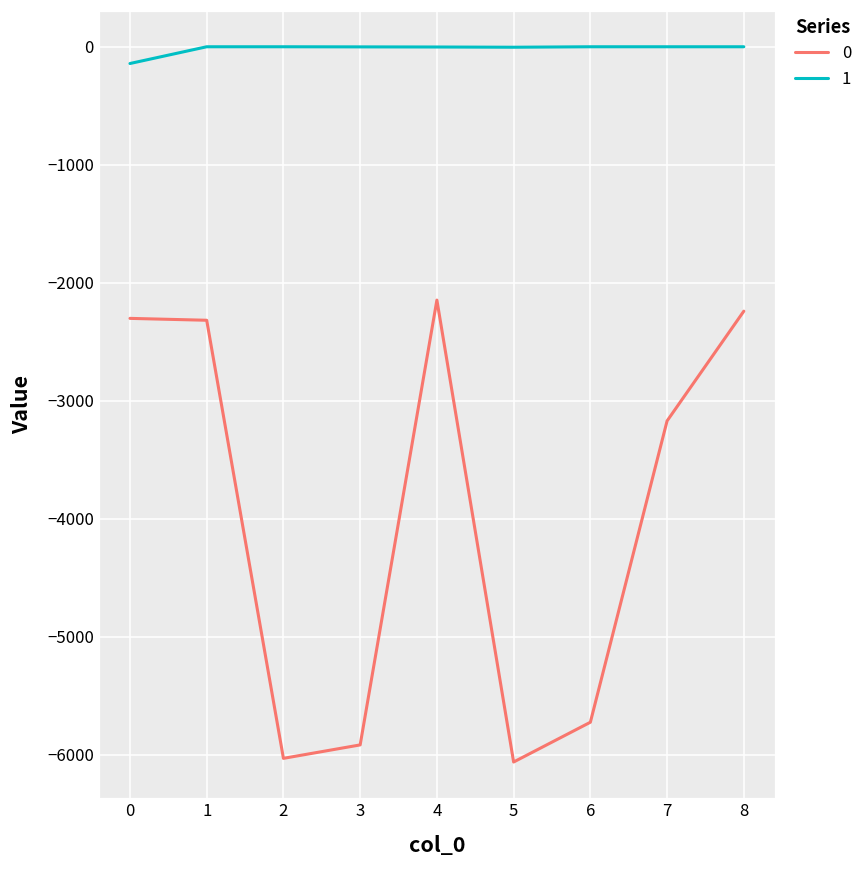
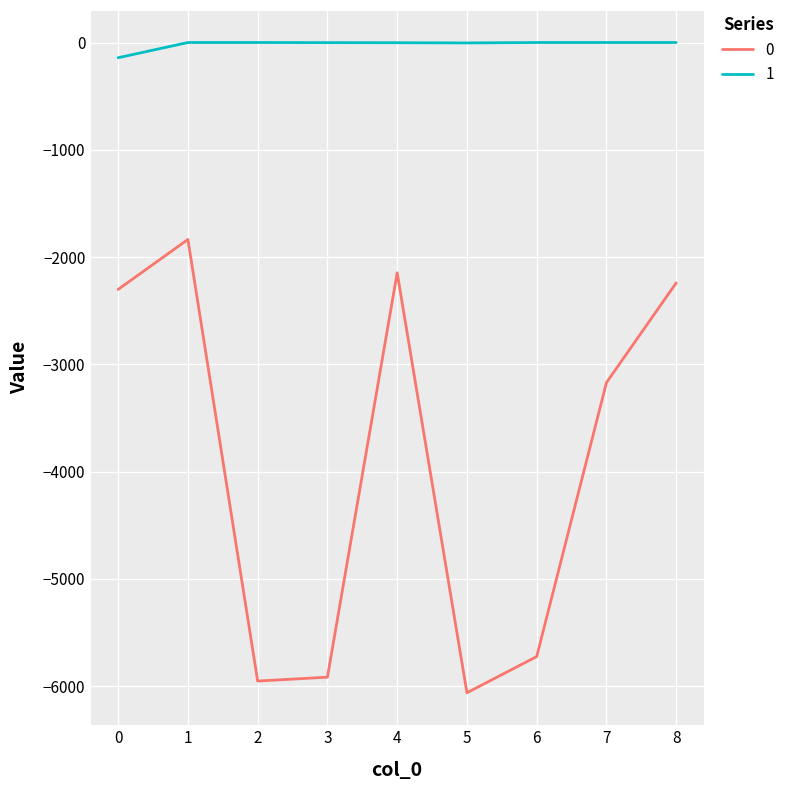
  {
    "0": {
      "0": -2300,
-     "1": -2320,
-     "2": -6030,
+     "1": -1840,
+     "2": -5950,
      "3": -5920,
      "4": -2150,
      "5": -6060,
      "6": -5730,
      "7": -3170,
      "8": -2240
    },
    "1": {
      "0": -140,
      "1": 0,
      "2": 0,
      "3": 0,
      "4": 0,
      "5": 0,
      "6": 0,
      "7": 0,
      "8": 0
    }
  }
